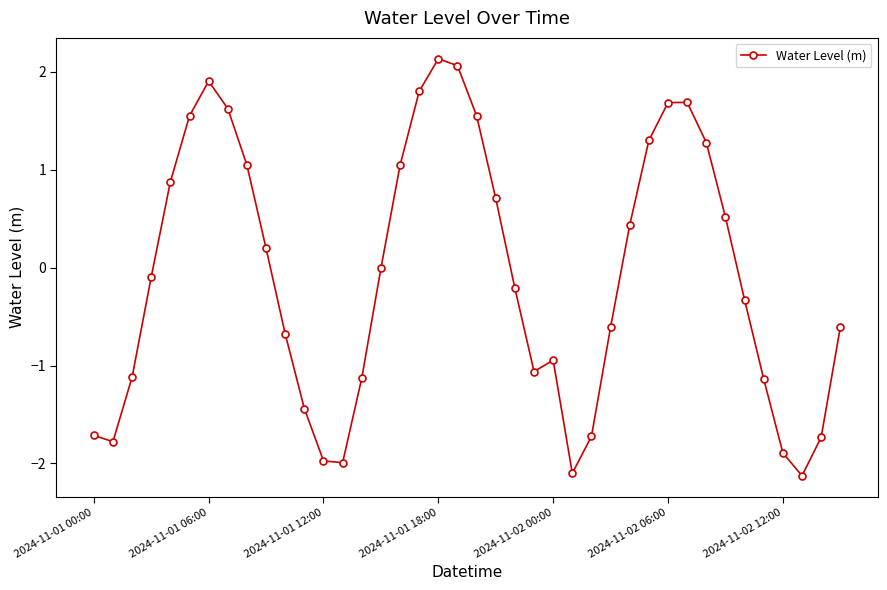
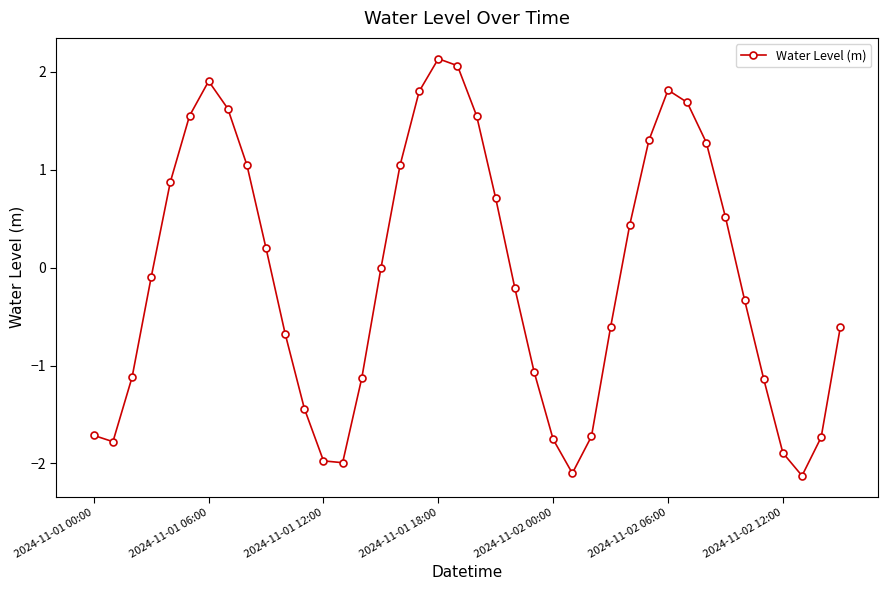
  {
    "2024-11-01 00:00": -1.7,
    "2024-11-01 06:00": 1.9,
    "2024-11-01 12:00": -2.0,
    "2024-11-01 18:00": 2.1,
-   "2024-11-02 00:00": -0.9,
-   "2024-11-02 06:00": 1.7,
+   "2024-11-02 00:00": -1.8,
+   "2024-11-02 06:00": 1.8,
    "2024-11-02 12:00": -1.9
  }
